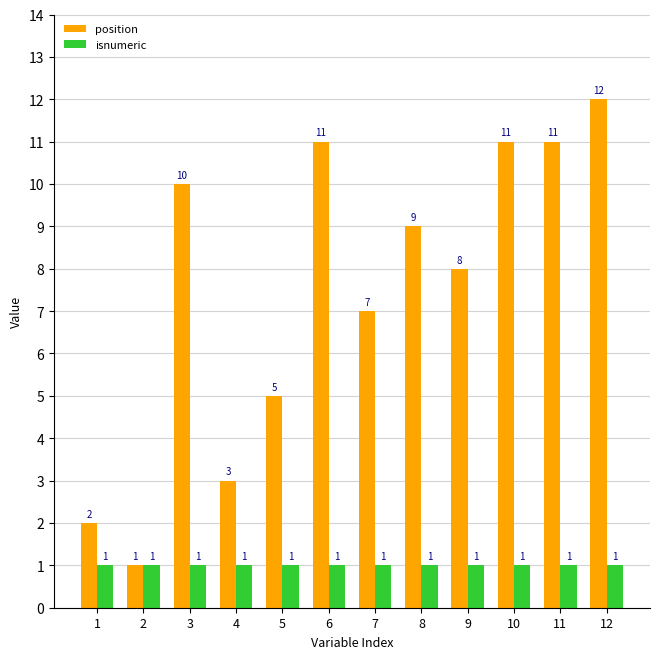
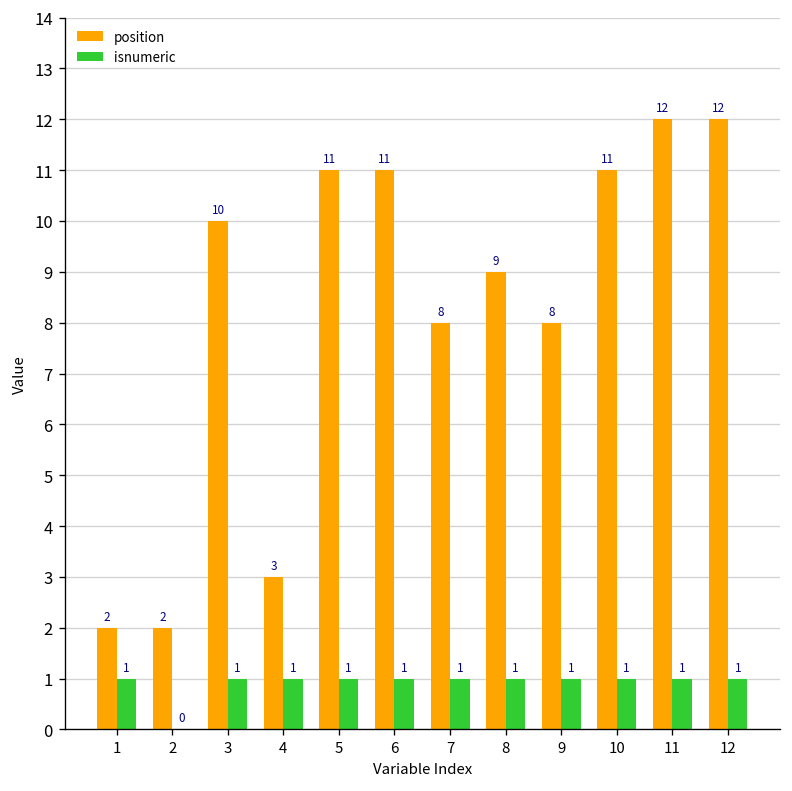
  {
    "position": {
      "1": 2,
-     "2": 1,
+     "2": 2,
      "3": 10,
      "4": 3,
-     "5": 5,
+     "5": 11,
      "6": 11,
-     "7": 7,
+     "7": 8,
      "8": 9,
      "9": 8,
      "10": 11,
-     "11": 11,
+     "11": 12,
      "12": 12
    },
    "isnumeric": {
      "1": 1,
-     "2": 1,
+     "2": 0,
      "3": 1,
      "4": 1,
      "5": 1,
      "6": 1,
      "7": 1,
      "8": 1,
      "9": 1,
      "10": 1,
      "11": 1,
      "12": 1
    }
  }
